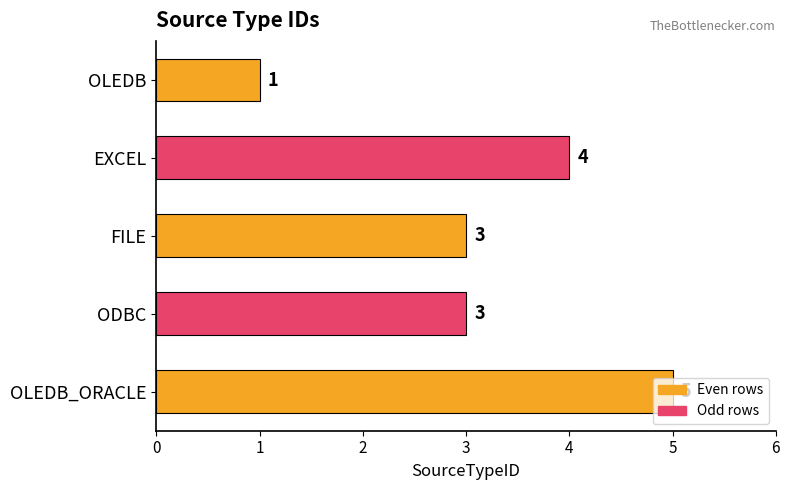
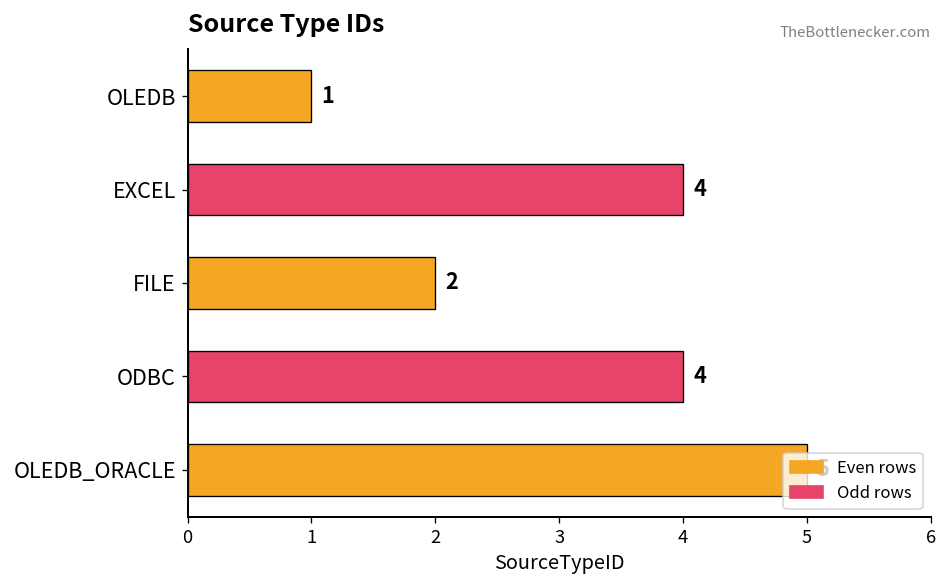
  {
    "OLEDB": 1,
    "EXCEL": 4,
-   "FILE": 3,
-   "ODBC": 3
+   "FILE": 2,
+   "ODBC": 4
  }
